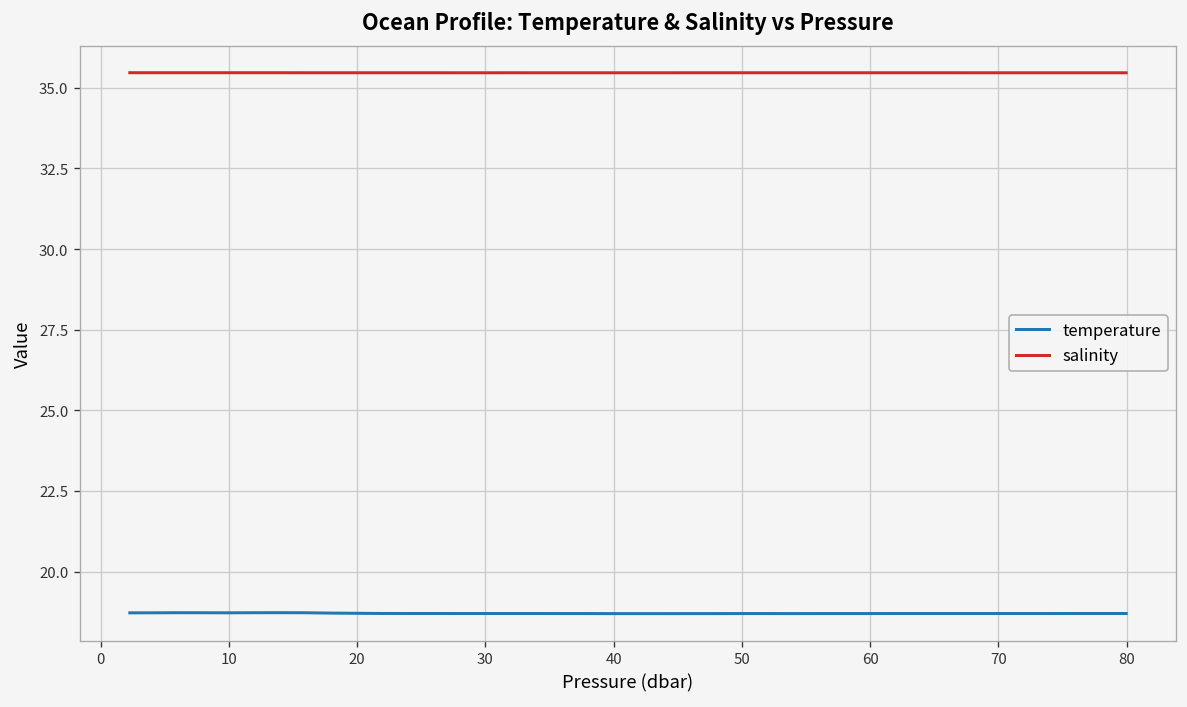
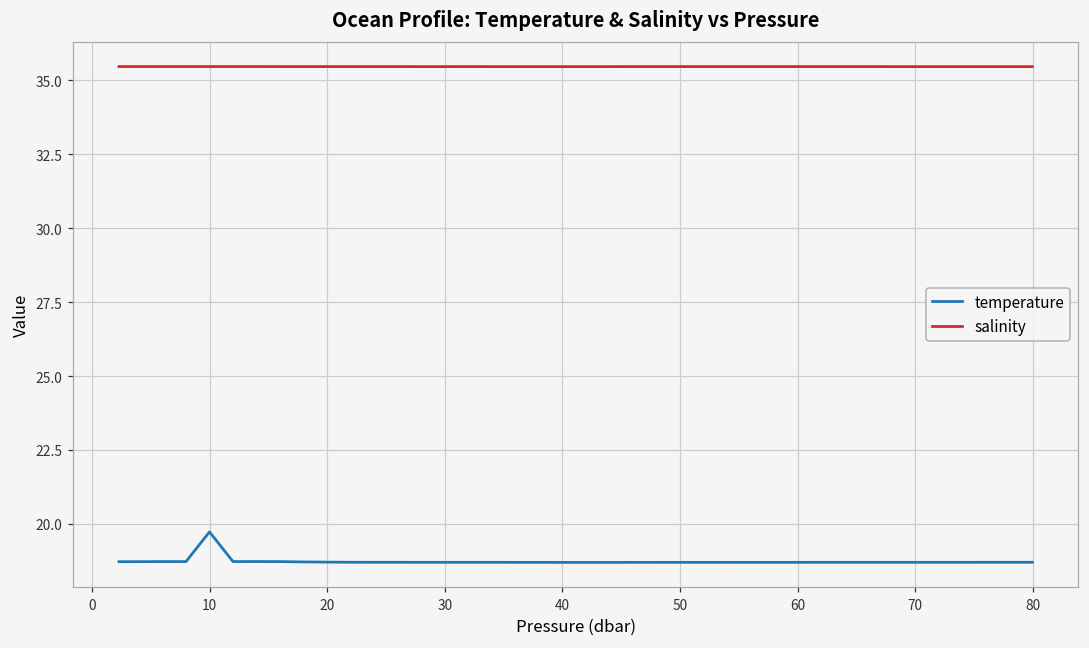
  {
    "temperature": {
-     "10": 18.7,
+     "10": 19.7,
      "20": 18.7,
      "30": 18.7,
      "40": 18.7,
      "50": 18.7,
      "60": 18.7,
      "70": 18.7,
      "80": 18.7
    },
    "salinity": {
      "10": 35.5,
      "20": 35.5,
      "30": 35.5,
      "40": 35.5,
      "50": 35.5,
      "60": 35.5,
      "70": 35.5,
      "80": 35.5
    }
  }
